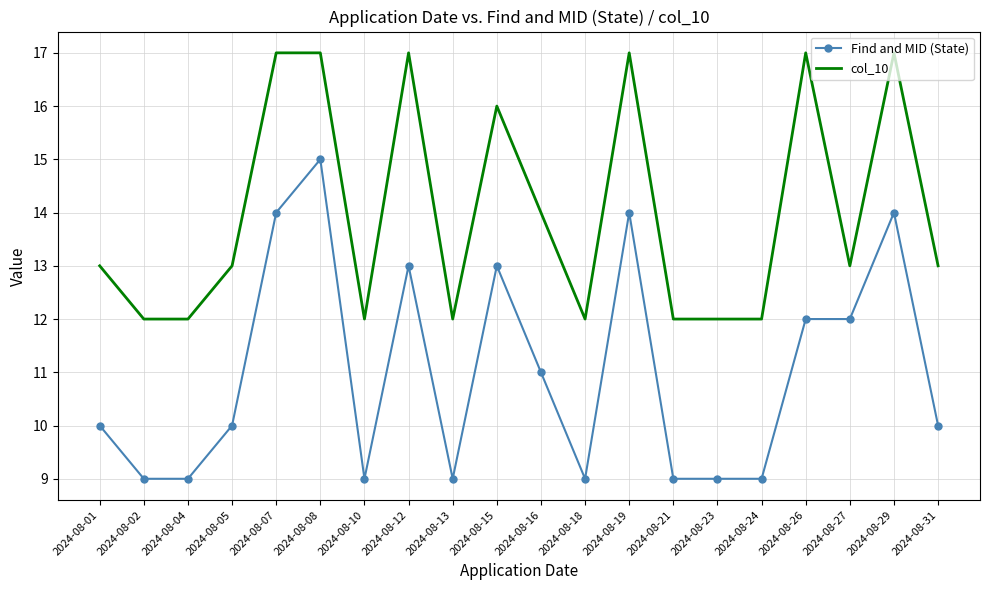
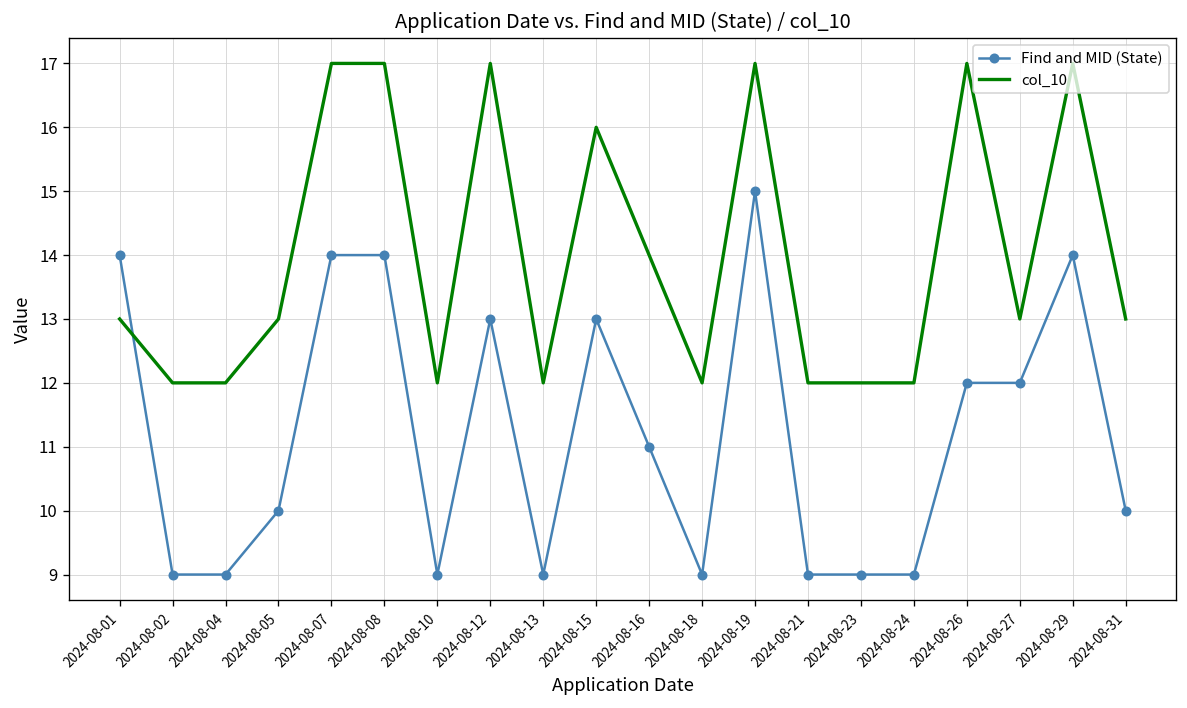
  {
    "Find and MID (State)": {
-     "2024-08-01": 10,
+     "2024-08-01": 14,
      "2024-08-02": 9,
      "2024-08-04": 9,
      "2024-08-05": 10,
      "2024-08-07": 14,
-     "2024-08-08": 15,
+     "2024-08-08": 14,
      "2024-08-10": 9,
      "2024-08-12": 13,
      "2024-08-13": 9,
      "2024-08-15": 13,
      "2024-08-16": 11,
      "2024-08-18": 9,
-     "2024-08-19": 14,
+     "2024-08-19": 15,
      "2024-08-21": 9,
      "2024-08-23": 9,
      "2024-08-24": 9,
      "2024-08-26": 12,
      "2024-08-27": 12,
      "2024-08-29": 14,
      "2024-08-31": 10
    },
    "col_10": {
      "2024-08-01": 13,
      "2024-08-02": 12,
      "2024-08-04": 12,
      "2024-08-05": 13,
      "2024-08-07": 17,
      "2024-08-08": 17,
      "2024-08-10": 12,
      "2024-08-12": 17,
      "2024-08-13": 12,
      "2024-08-15": 16,
      "2024-08-16": 14,
      "2024-08-18": 12,
      "2024-08-19": 17,
      "2024-08-21": 12,
      "2024-08-23": 12,
      "2024-08-24": 12,
      "2024-08-26": 17,
      "2024-08-27": 13,
      "2024-08-31": 13
    }
  }
